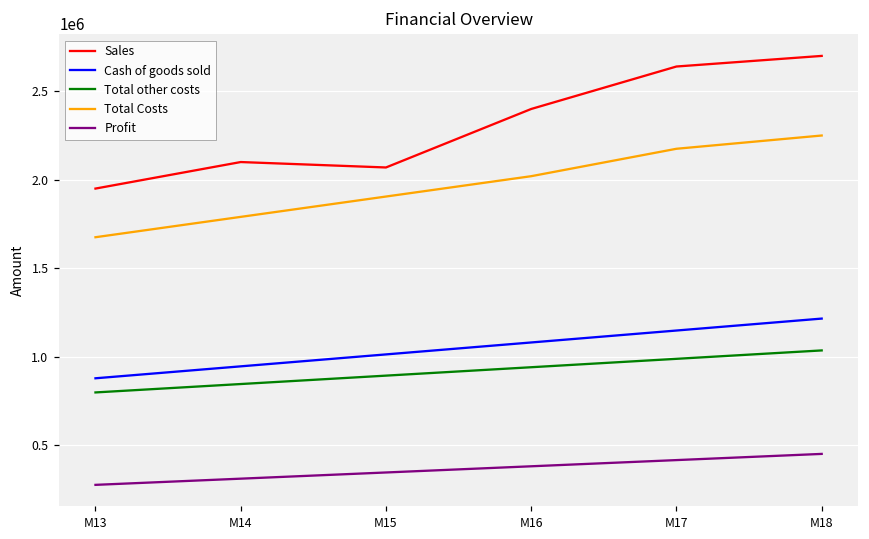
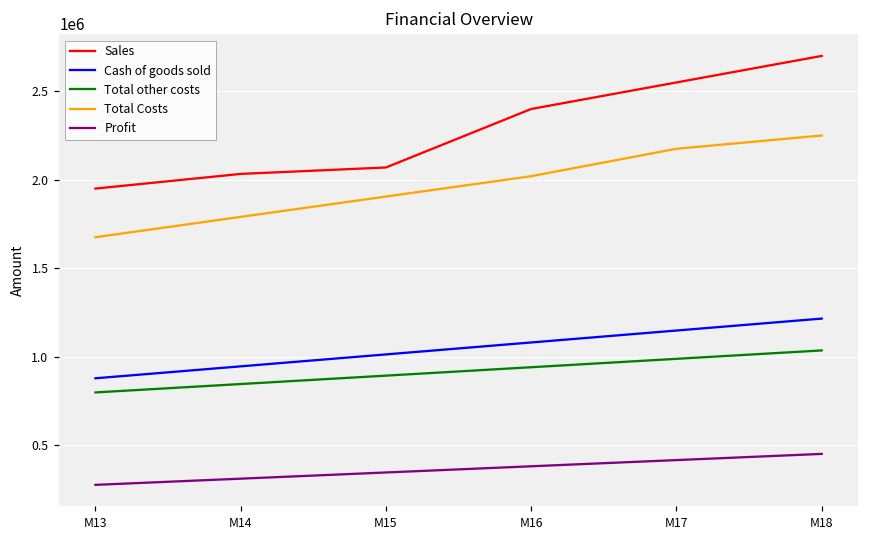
  {
    "Sales": {
      "M13": 1950000,
-     "M14": 2100000,
+     "M14": 2030000,
      "M15": 2070000,
      "M16": 2400000,
-     "M17": 2640000,
+     "M17": 2550000,
      "M18": 2700000
    },
    "Cash of goods sold": {
      "M13": 880000,
      "M14": 950000,
      "M15": 1010000,
      "M16": 1080000,
      "M17": 1150000,
      "M18": 1220000
    },
    "Total other costs": {
      "M13": 800000,
      "M14": 850000,
      "M15": 890000,
      "M16": 940000,
      "M17": 990000,
      "M18": 1040000
    },
    "Total Costs": {
      "M13": 1680000,
      "M14": 1790000,
      "M15": 1910000,
      "M16": 2020000,
      "M17": 2180000,
      "M18": 2250000
    },
    "Profit": {
      "M13": 280000,
      "M14": 310000,
      "M15": 350000,
      "M16": 380000,
      "M17": 420000,
      "M18": 450000
    }
  }
